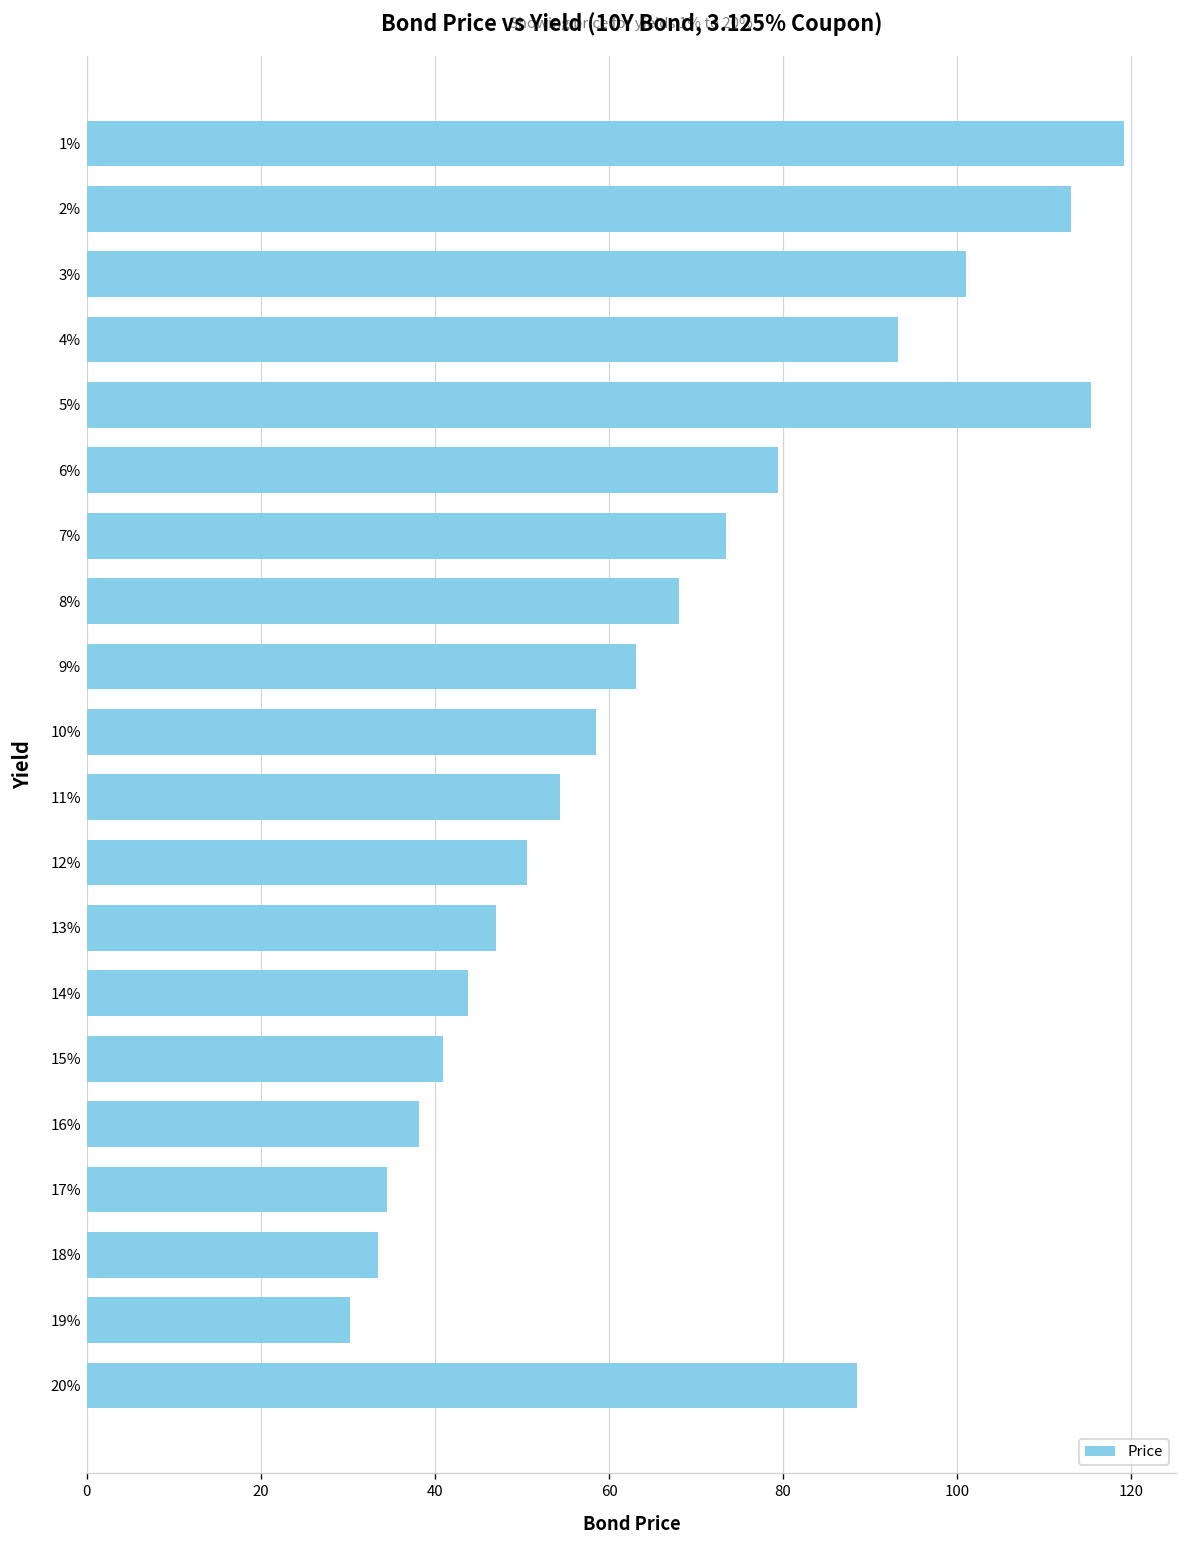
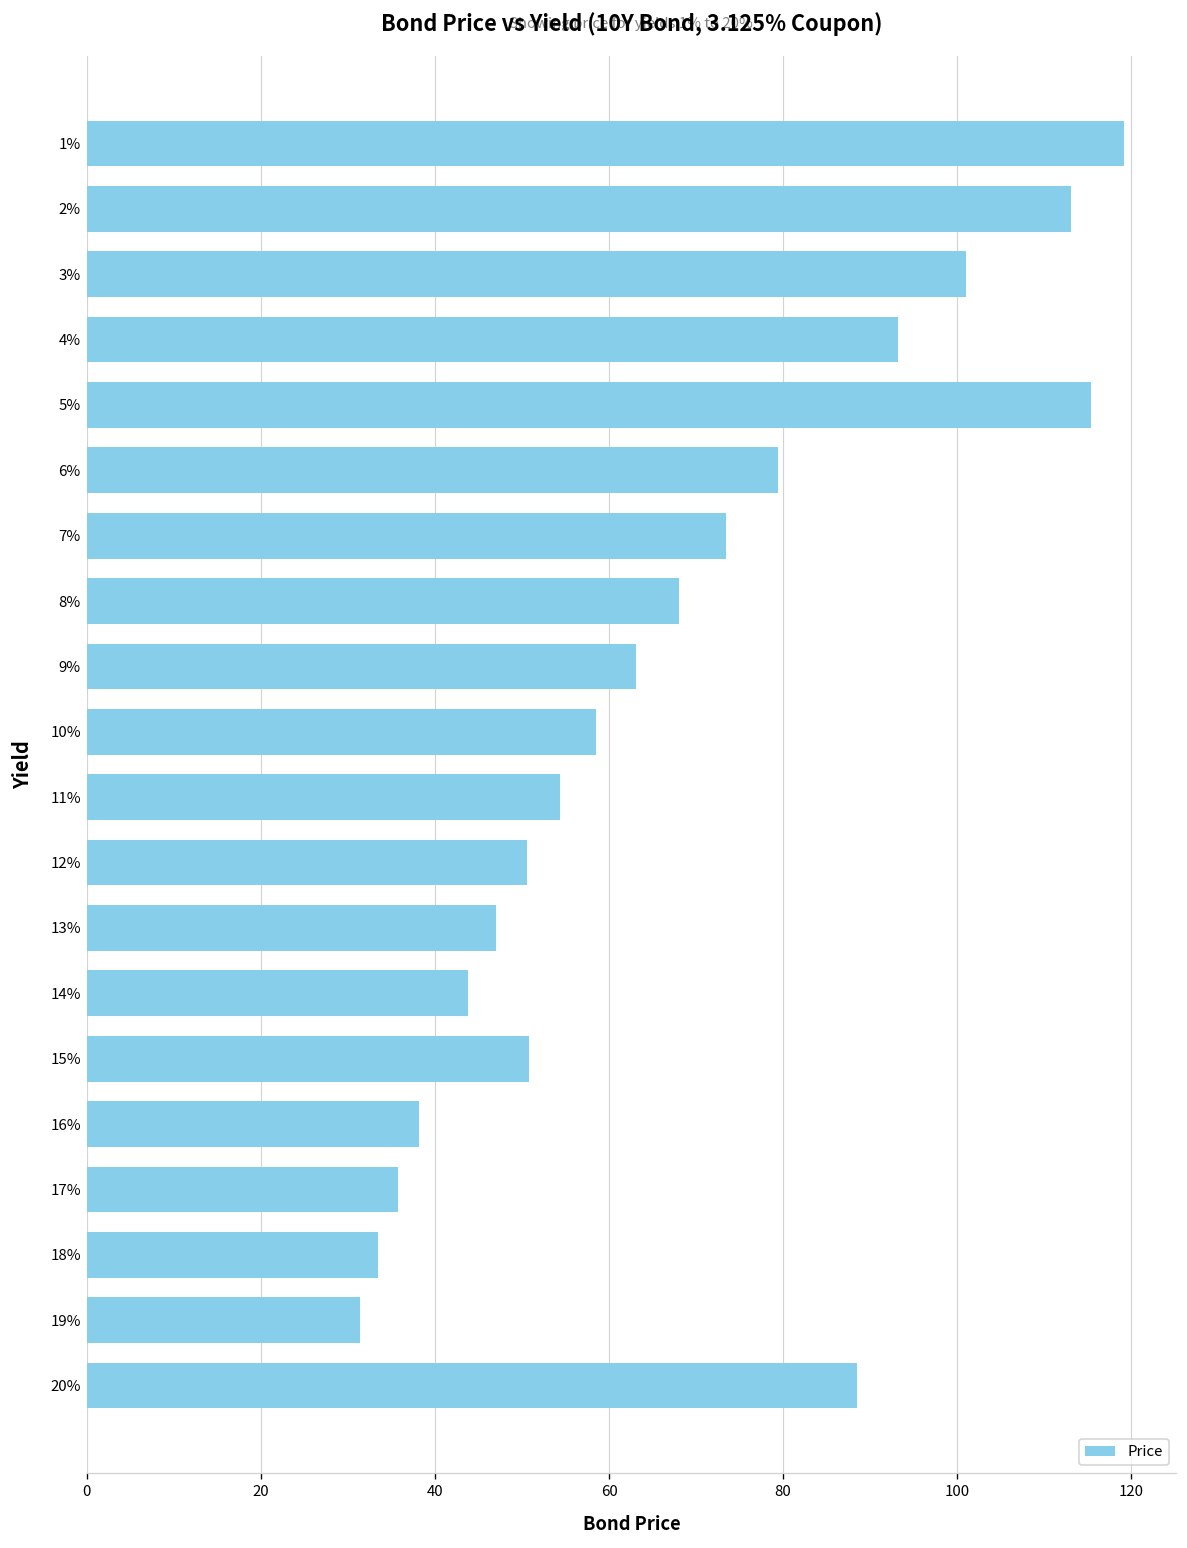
  {
    "1%": 119,
    "2%": 113,
    "3%": 101,
    "4%": 93,
    "5%": 115,
    "6%": 79,
    "7%": 73,
    "8%": 68,
    "9%": 63,
    "10%": 59,
    "11%": 54,
    "12%": 51,
    "13%": 47,
    "14%": 44,
-   "15%": 41,
+   "15%": 51,
    "16%": 38,
-   "17%": 35,
+   "17%": 36,
    "18%": 33,
-   "19%": 30,
+   "19%": 31,
    "20%": 88
  }
